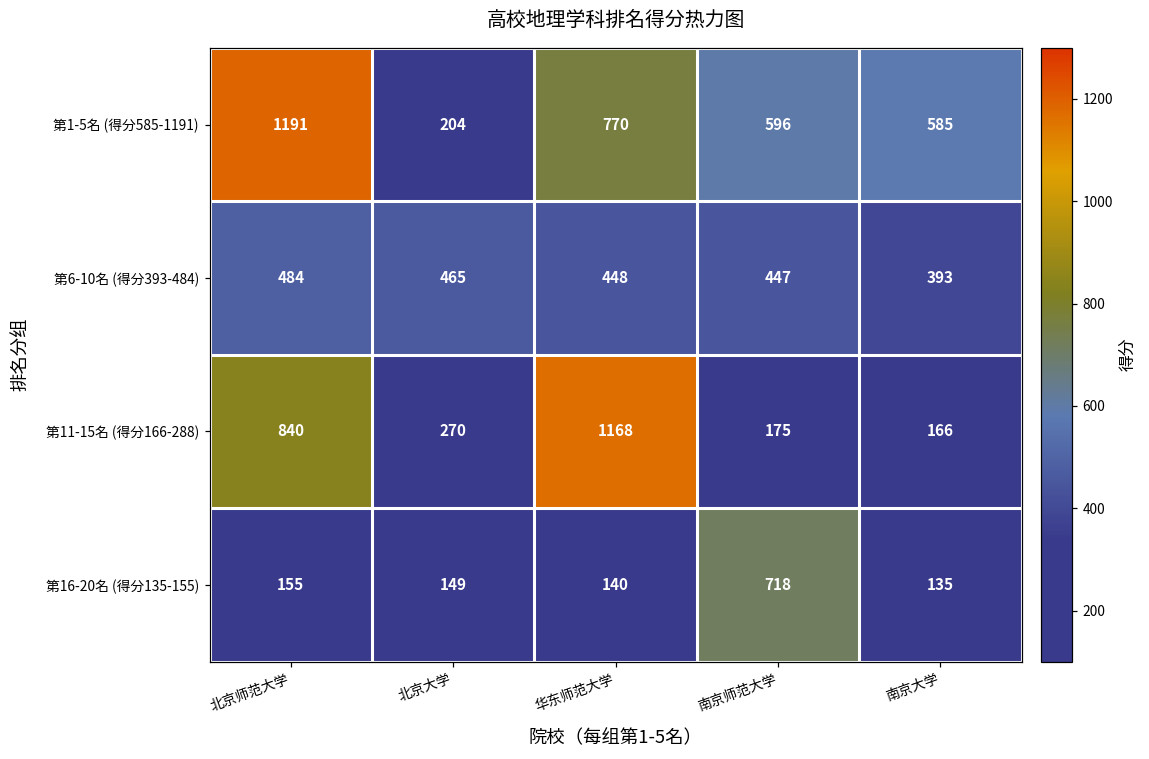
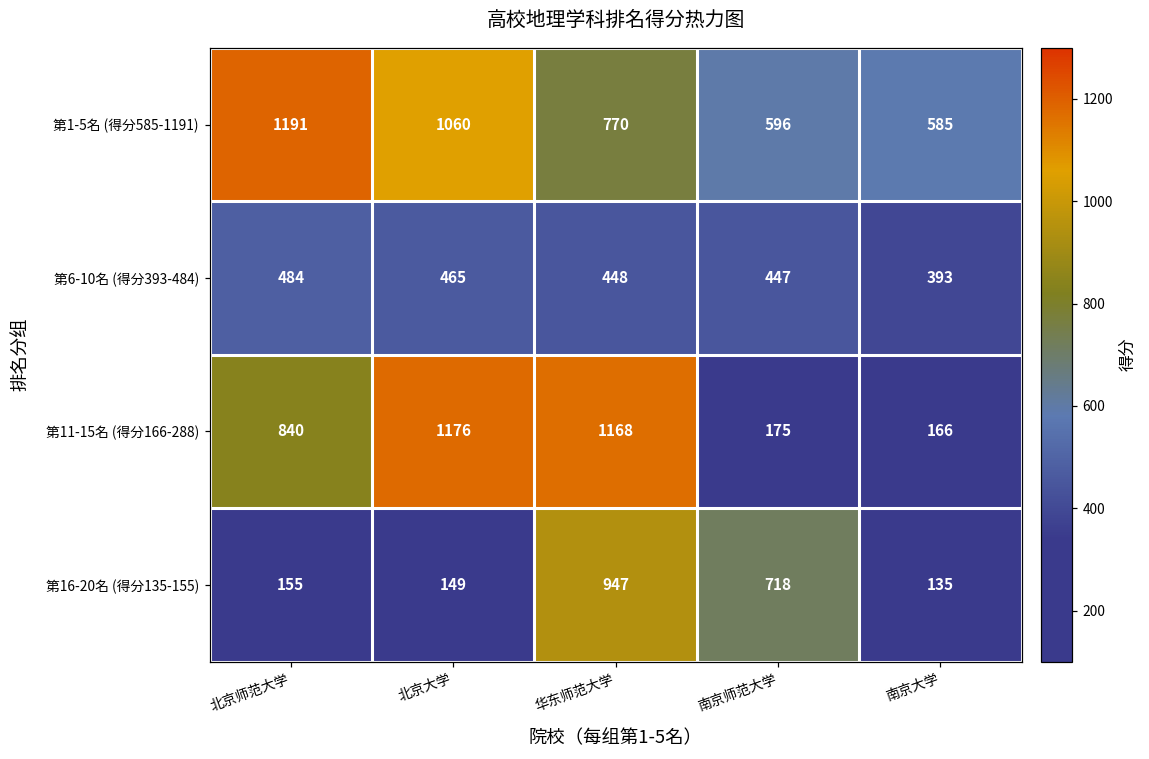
  {
    "第1-5名 (得分585-1191)": {
      "北京师范大学": 1191,
-     "北京大学": 204,
+     "北京大学": 1060,
      "华东师范大学": 770,
      "南京师范大学": 596,
      "南京大学": 585
    },
    "第6-10名 (得分393-484)": {
      "北京师范大学": 484,
      "北京大学": 465,
      "华东师范大学": 448,
      "南京师范大学": 447,
      "南京大学": 393
    },
    "第11-15名 (得分166-288)": {
      "北京师范大学": 840,
-     "北京大学": 270,
+     "北京大学": 1176,
      "华东师范大学": 1168,
      "南京师范大学": 175,
      "南京大学": 166
    },
    "第16-20名 (得分135-155)": {
      "北京师范大学": 155,
      "北京大学": 149,
-     "华东师范大学": 140,
+     "华东师范大学": 947,
      "南京师范大学": 718,
      "南京大学": 135
    }
  }
